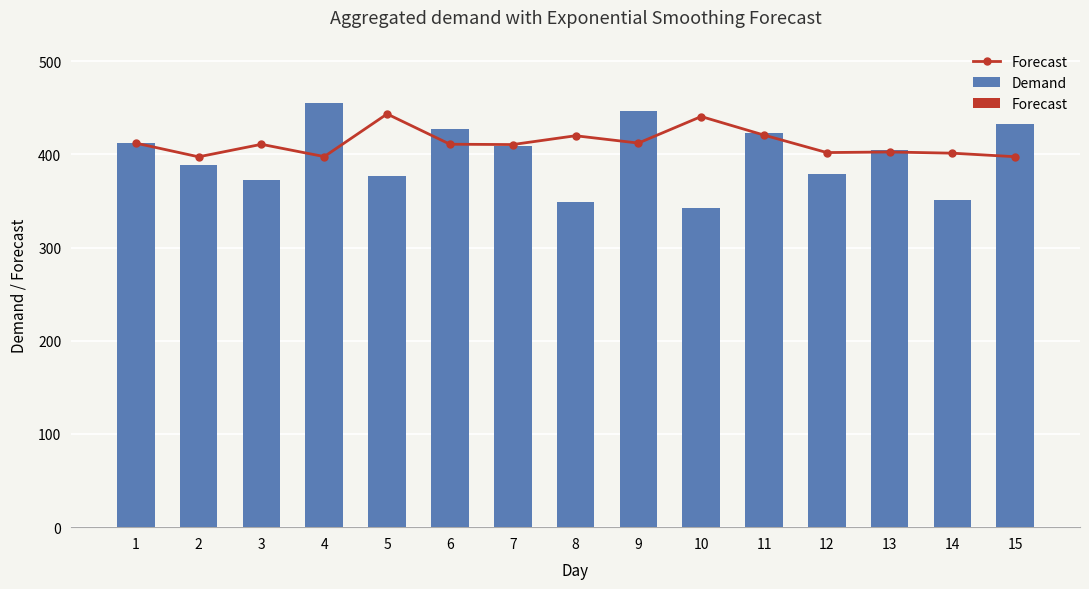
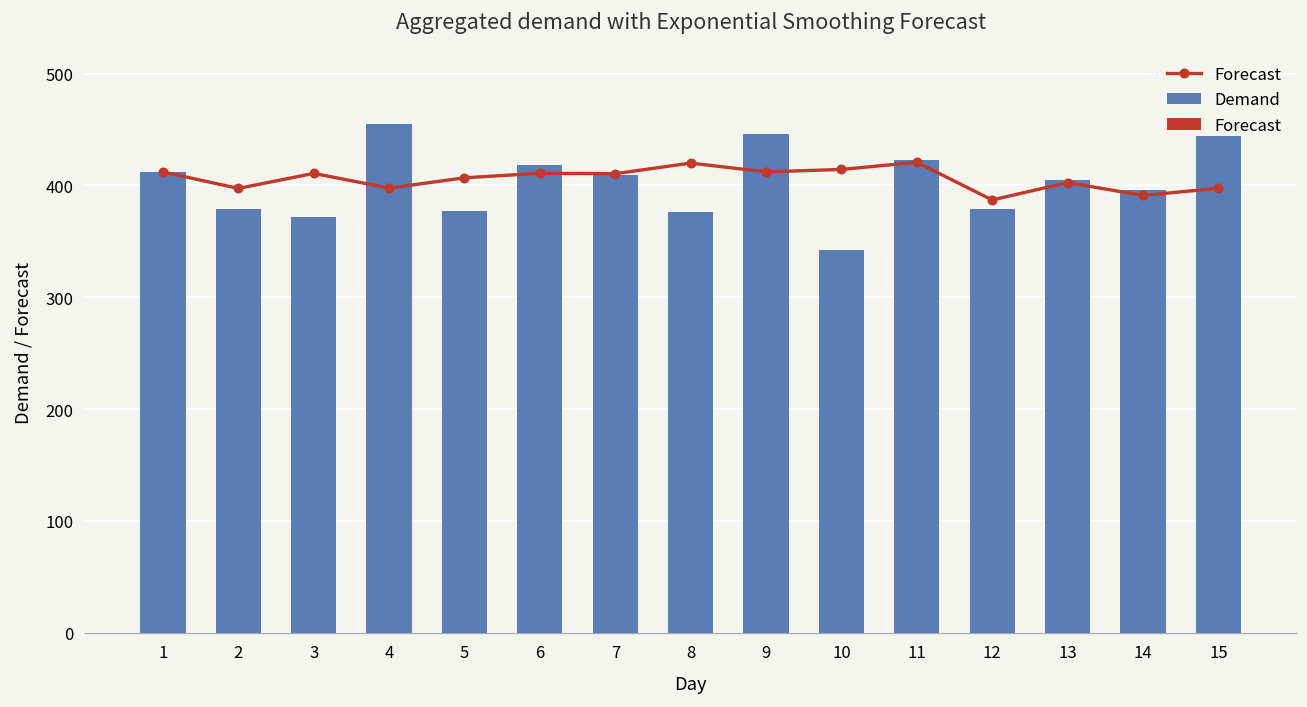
  {
    "Forecast": {
      "1": 410,
      "2": 400,
      "3": 410,
      "4": 400,
-     "5": 440,
+     "5": 410,
      "6": 410,
      "7": 410,
      "8": 420,
      "9": 410,
-     "10": 440,
+     "10": 410,
      "11": 420,
-     "12": 400,
+     "12": 390,
      "13": 400,
-     "14": 400,
+     "14": 390,
      "15": 400
    },
    "Demand": {
      "1": 410,
-     "2": 390,
+     "2": 380,
      "3": 370,
      "4": 460,
      "5": 380,
-     "6": 430,
+     "6": 420,
      "7": 410,
-     "8": 350,
+     "8": 380,
      "9": 450,
      "10": 340,
      "11": 420,
      "12": 380,
      "13": 410,
-     "14": 350,
-     "15": 430
+     "14": 400,
+     "15": 440
    }
  }
